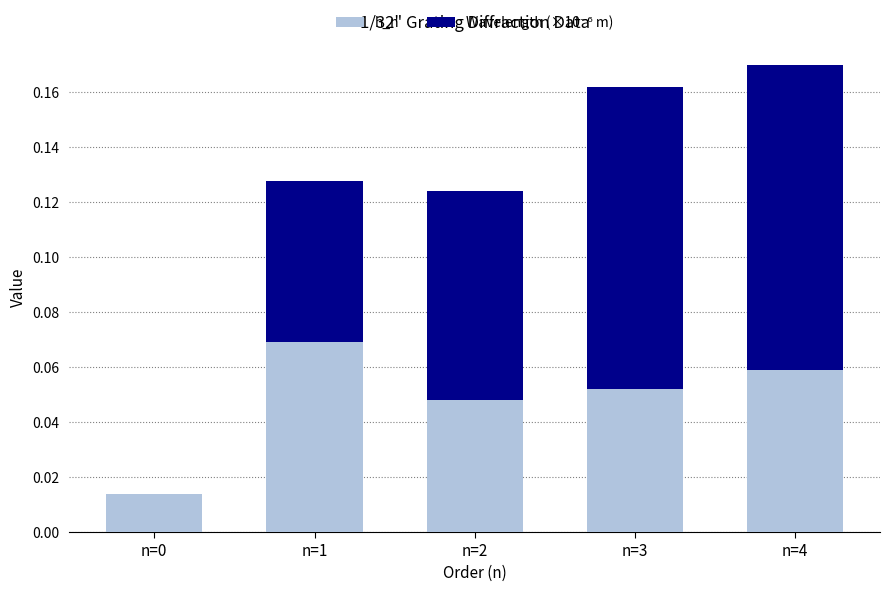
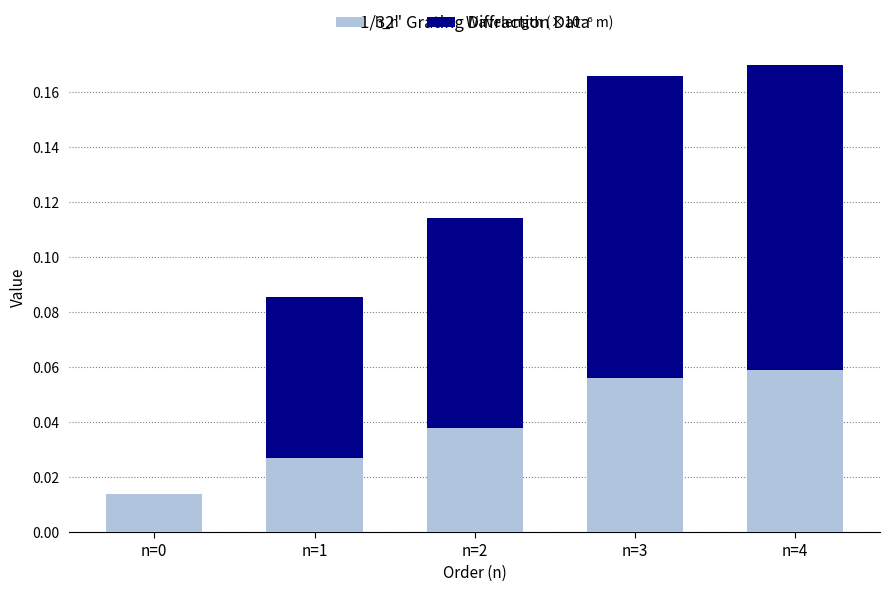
  {
    "h_n": {
      "n=0": 0.014,
-     "n=1": 0.069,
-     "n=2": 0.048,
-     "n=3": 0.052,
+     "n=1": 0.027,
+     "n=2": 0.038,
+     "n=3": 0.056,
      "n=4": 0.059
    },
    "Wavelength (×10⁻⁶ m)": {
      "n=0": 0.000,
      "n=1": 0.059,
      "n=2": 0.076,
      "n=3": 0.110,
      "n=4": 0.111
    }
  }
